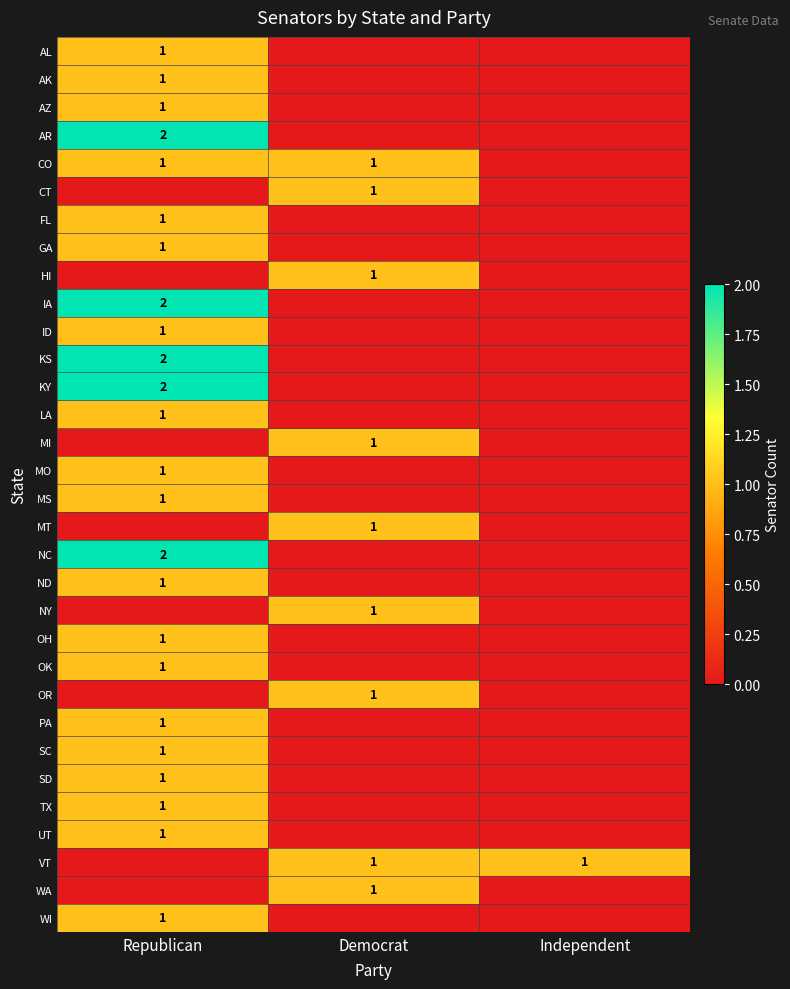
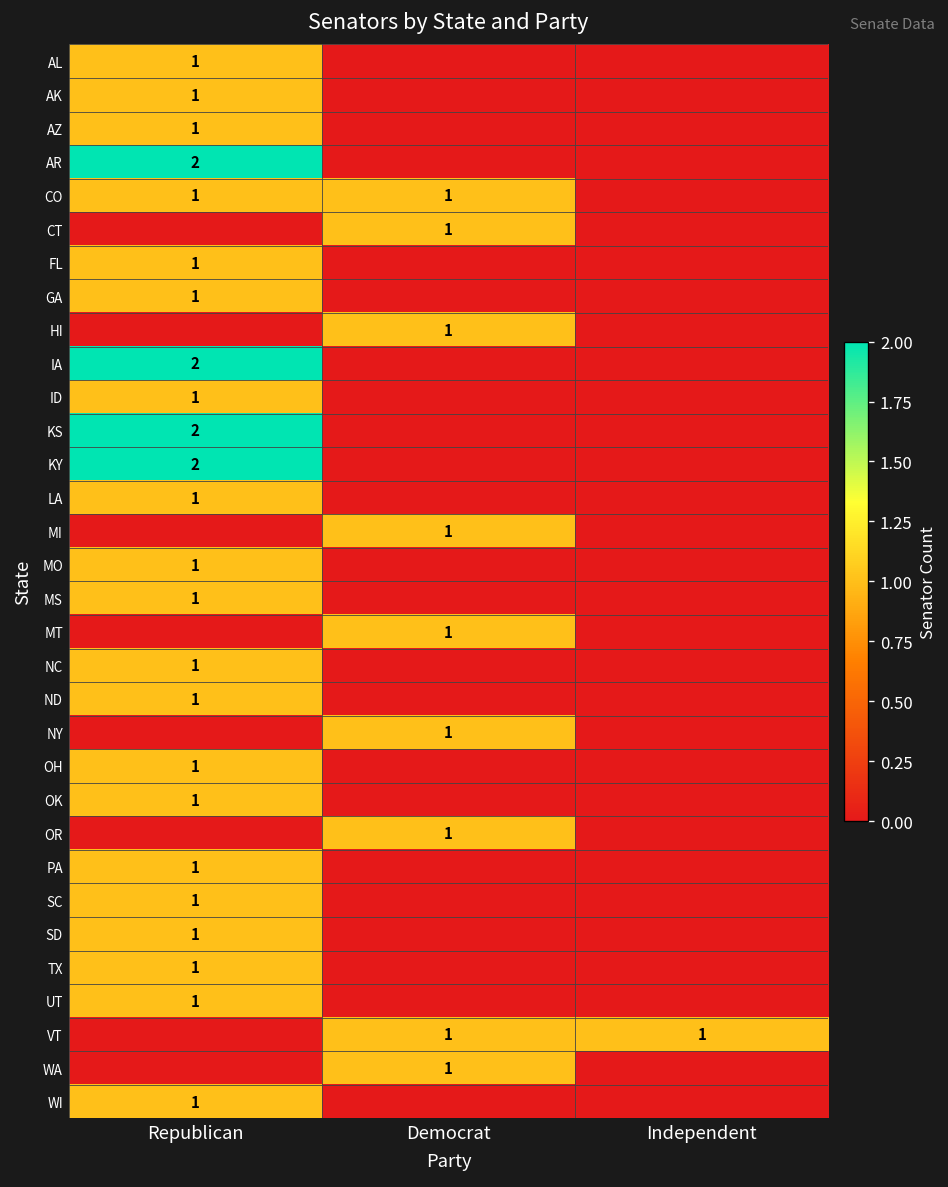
  {
    "AL": {
      "Republican": 1
    },
    "AK": {
      "Republican": 1
    },
    "AZ": {
      "Republican": 1
    },
    "AR": {
      "Republican": 2
    },
    "CO": {
      "Republican": 1,
      "Democrat": 1
    },
    "CT": {
      "Democrat": 1
    },
    "FL": {
      "Republican": 1
    },
    "GA": {
      "Republican": 1
    },
    "HI": {
      "Democrat": 1
    },
    "IA": {
      "Republican": 2
    },
    "ID": {
      "Republican": 1
    },
    "KS": {
      "Republican": 2
    },
    "KY": {
      "Republican": 2
    },
    "LA": {
      "Republican": 1
    },
    "MI": {
      "Democrat": 1
    },
    "MO": {
      "Republican": 1
    },
    "MS": {
      "Republican": 1
    },
    "MT": {
      "Democrat": 1
    },
    "NC": {
-     "Republican": 2
+     "Republican": 1
    },
    "ND": {
      "Republican": 1
    },
    "NY": {
      "Democrat": 1
    },
    "OH": {
      "Republican": 1
    },
    "OK": {
      "Republican": 1
    },
    "OR": {
      "Democrat": 1
    },
    "PA": {
      "Republican": 1
    },
    "SC": {
      "Republican": 1
    },
    "SD": {
      "Republican": 1
    },
    "TX": {
      "Republican": 1
    },
    "UT": {
      "Republican": 1
    },
    "VT": {
      "Democrat": 1,
      "Independent": 1
    },
    "WA": {
      "Democrat": 1
    },
    "WI": {
      "Republican": 1
    }
  }
